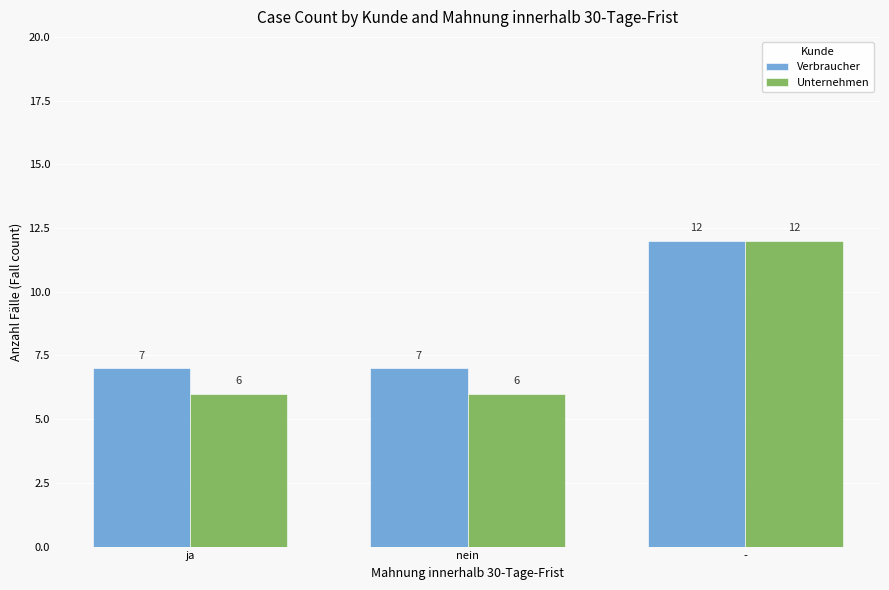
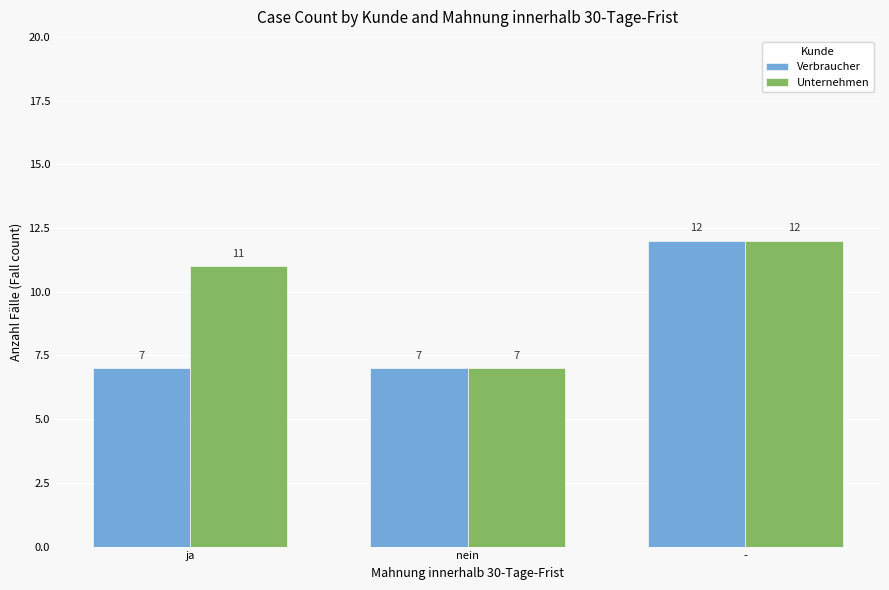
  {
    "Verbraucher": {
      "ja": 7,
      "nein": 7,
      "-": 12
    },
    "Unternehmen": {
-     "ja": 6,
-     "nein": 6,
+     "ja": 11,
+     "nein": 7,
      "-": 12
    }
  }
